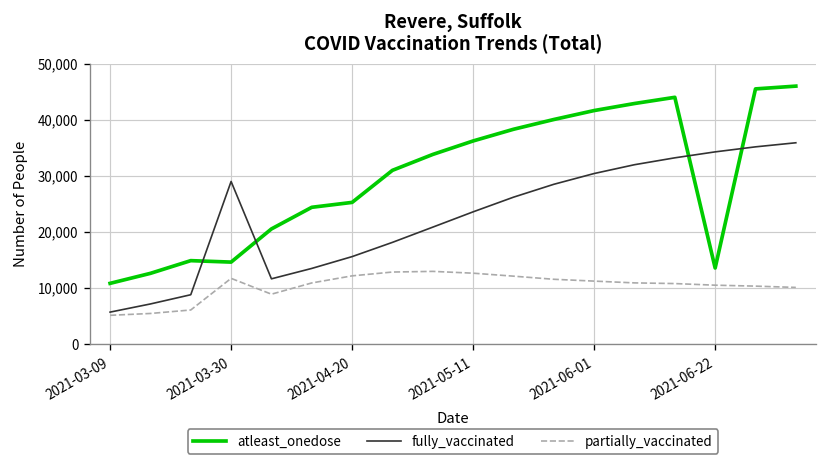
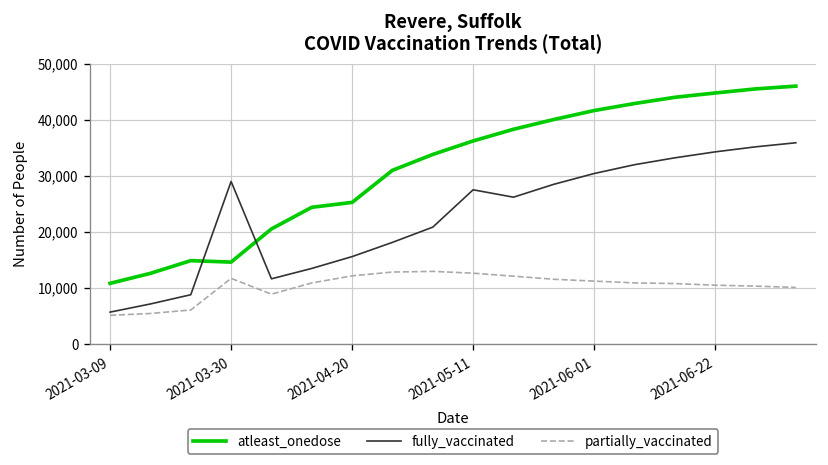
  {
    "atleast_onedose": {
      "2021-03-09": "11,000",
      "2021-03-30": "15,000",
      "2021-04-20": "25,000",
      "2021-05-11": "36,000",
      "2021-06-01": "42,000",
-     "2021-06-22": "14,000"
+     "2021-06-22": "45,000"
    },
    "fully_vaccinated": {
      "2021-03-09": "6,000",
      "2021-03-30": "29,000",
      "2021-04-20": "16,000",
-     "2021-05-11": "24,000",
+     "2021-05-11": "28,000",
      "2021-06-01": "30,000",
      "2021-06-22": "34,000"
    },
    "partially_vaccinated": {
      "2021-03-09": "5,000",
      "2021-03-30": "12,000",
      "2021-04-20": "12,000",
      "2021-05-11": "13,000",
      "2021-06-01": "11,000",
      "2021-06-22": "11,000"
    }
  }
